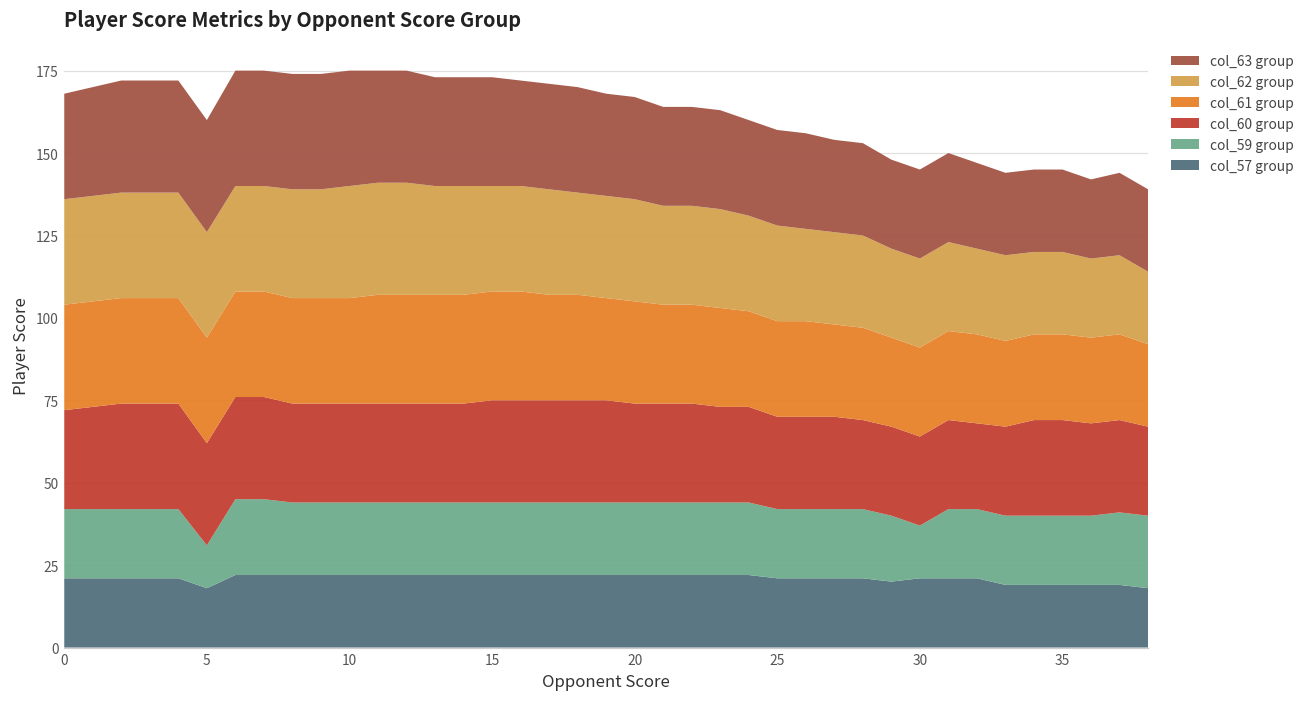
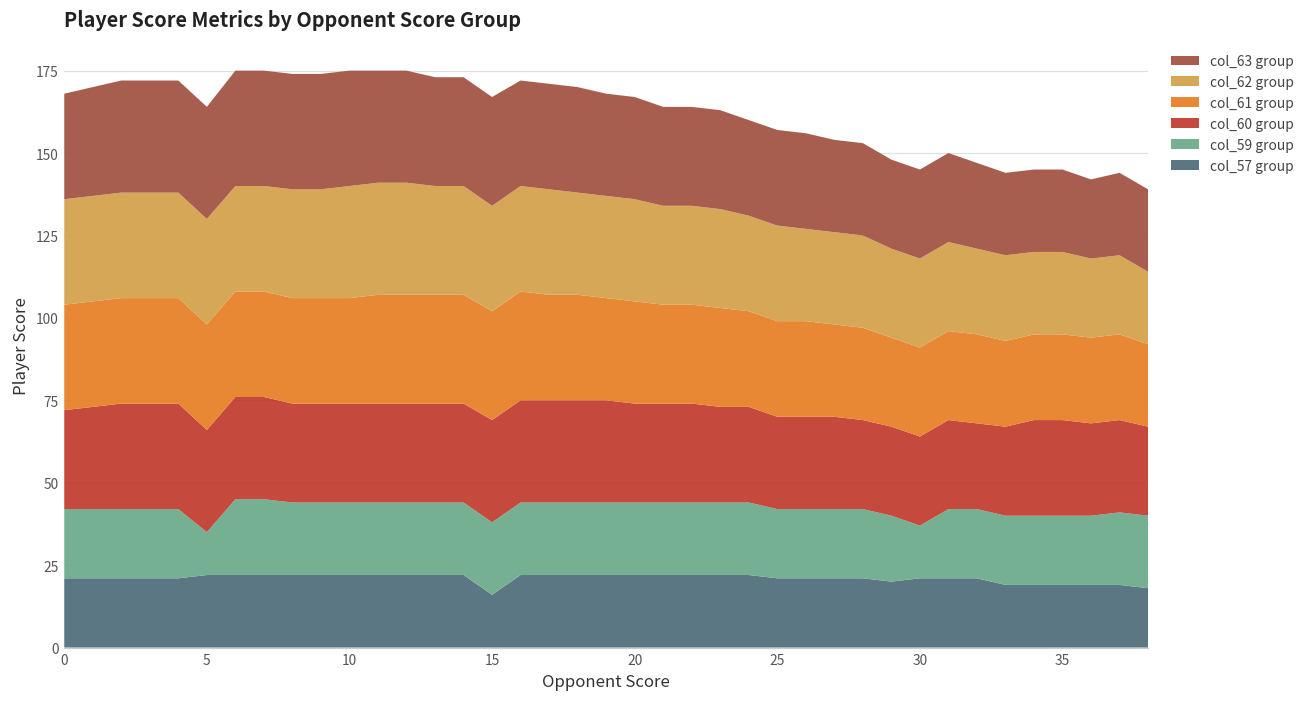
  {
    "col_57 group": {
      "0": 21,
-     "5": 18,
+     "5": 22,
      "10": 22,
-     "15": 22,
+     "15": 16,
      "20": 22,
      "25": 21,
      "30": 21,
      "35": 19
    },
    "col_59 group": {
      "0": 21,
      "5": 13,
      "10": 22,
      "15": 22,
      "20": 22,
      "25": 21,
      "30": 16,
      "35": 21
    }
  }
